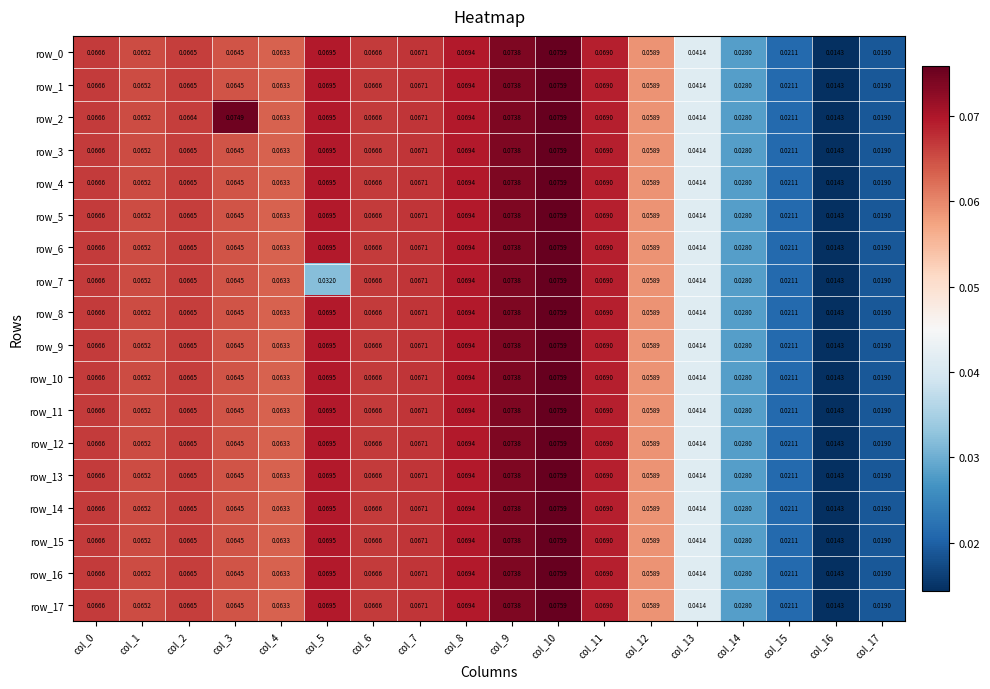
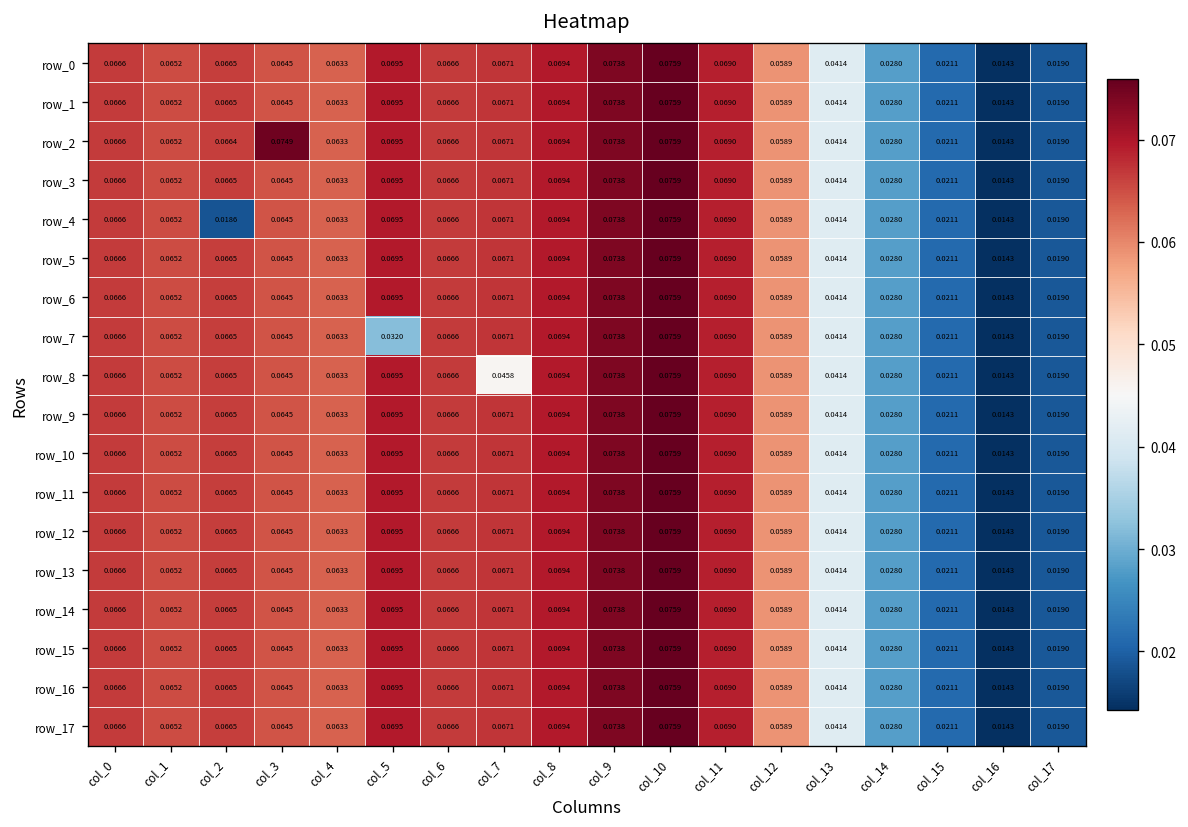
  {
    "row_4": {
      "col_0": 0.0666,
      "col_1": 0.0652,
-     "col_2": 0.0665,
+     "col_2": 0.0186,
      "col_3": 0.0645,
      "col_4": 0.0633,
      "col_5": 0.0695,
      "col_6": 0.0666,
      "col_7": 0.0671,
      "col_8": 0.0694,
      "col_9": 0.0738,
      "col_10": 0.0759,
      "col_11": 0.0690,
      "col_12": 0.0589,
      "col_13": 0.0414,
      "col_14": 0.0280,
      "col_15": 0.0211,
      "col_16": 0.0143,
      "col_17": 0.0190
    },
    "row_8": {
      "col_0": 0.0666,
      "col_1": 0.0652,
      "col_2": 0.0665,
      "col_3": 0.0645,
      "col_4": 0.0633,
      "col_5": 0.0695,
      "col_6": 0.0666,
-     "col_7": 0.0671,
+     "col_7": 0.0458,
      "col_8": 0.0694,
      "col_9": 0.0738,
      "col_10": 0.0759,
      "col_11": 0.0690,
      "col_12": 0.0589,
      "col_13": 0.0414,
      "col_14": 0.0280,
      "col_15": 0.0211,
      "col_16": 0.0143,
      "col_17": 0.0190
    }
  }
